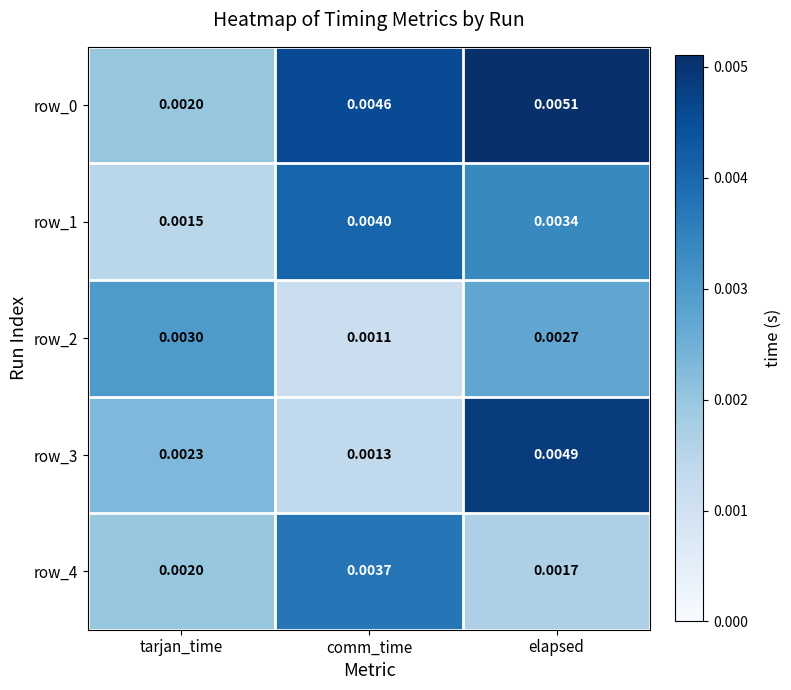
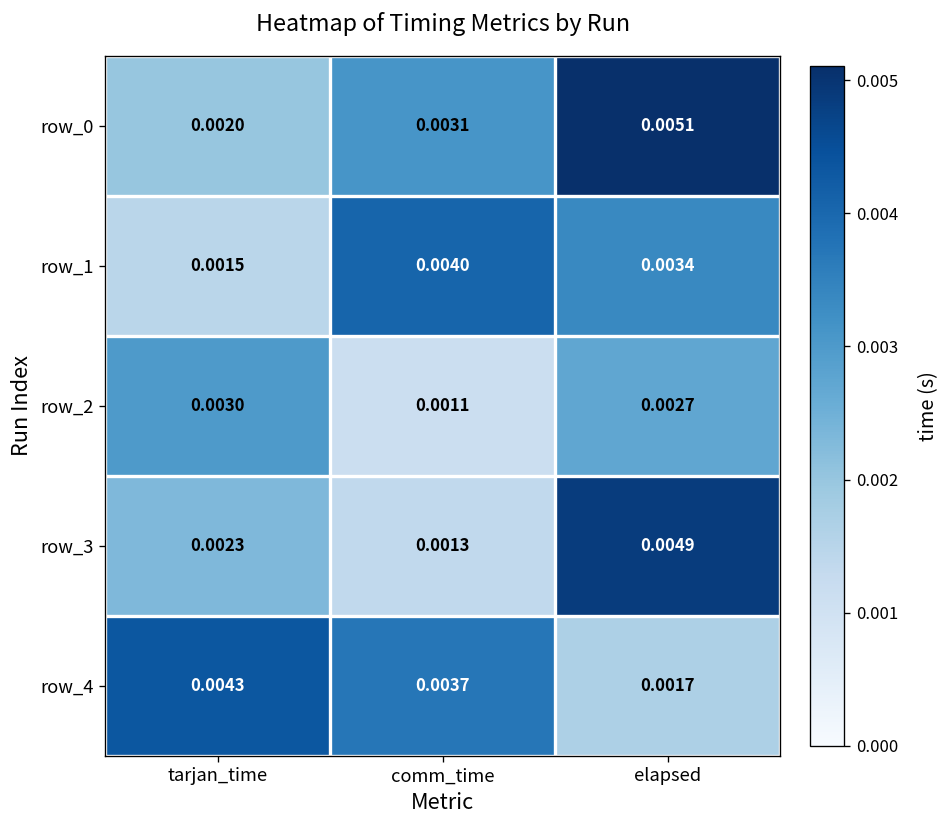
  {
    "row_0": {
      "tarjan_time": 0.0020,
-     "comm_time": 0.0046,
+     "comm_time": 0.0031,
      "elapsed": 0.0051
    },
    "row_1": {
      "tarjan_time": 0.0015,
      "comm_time": 0.0040,
      "elapsed": 0.0034
    },
    "row_2": {
      "tarjan_time": 0.0030,
      "comm_time": 0.0011,
      "elapsed": 0.0027
    },
    "row_3": {
      "tarjan_time": 0.0023,
      "comm_time": 0.0013,
      "elapsed": 0.0049
    },
    "row_4": {
-     "tarjan_time": 0.0020,
+     "tarjan_time": 0.0043,
      "comm_time": 0.0037,
      "elapsed": 0.0017
    }
  }
